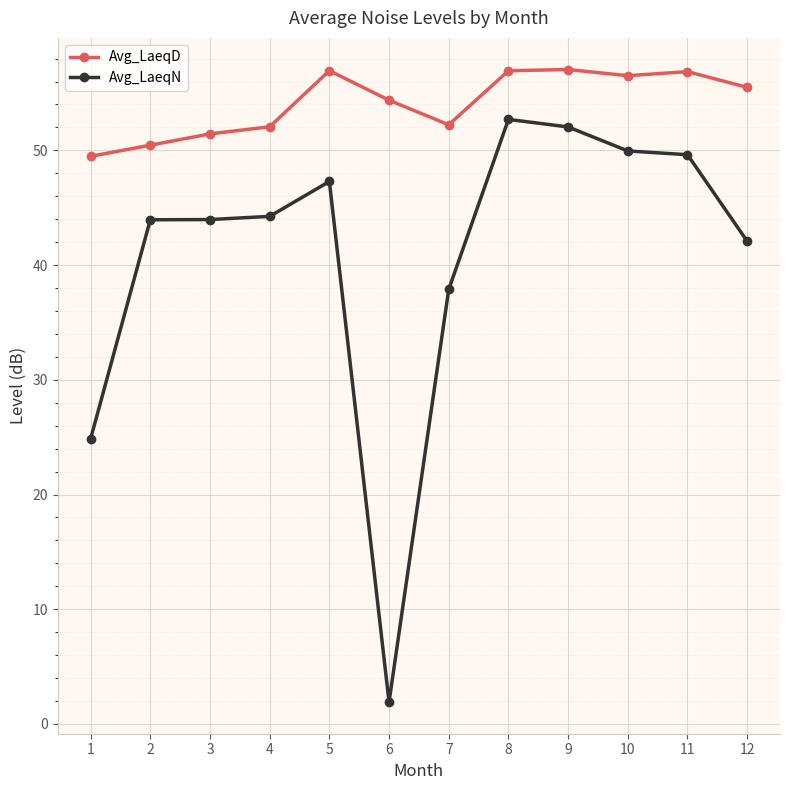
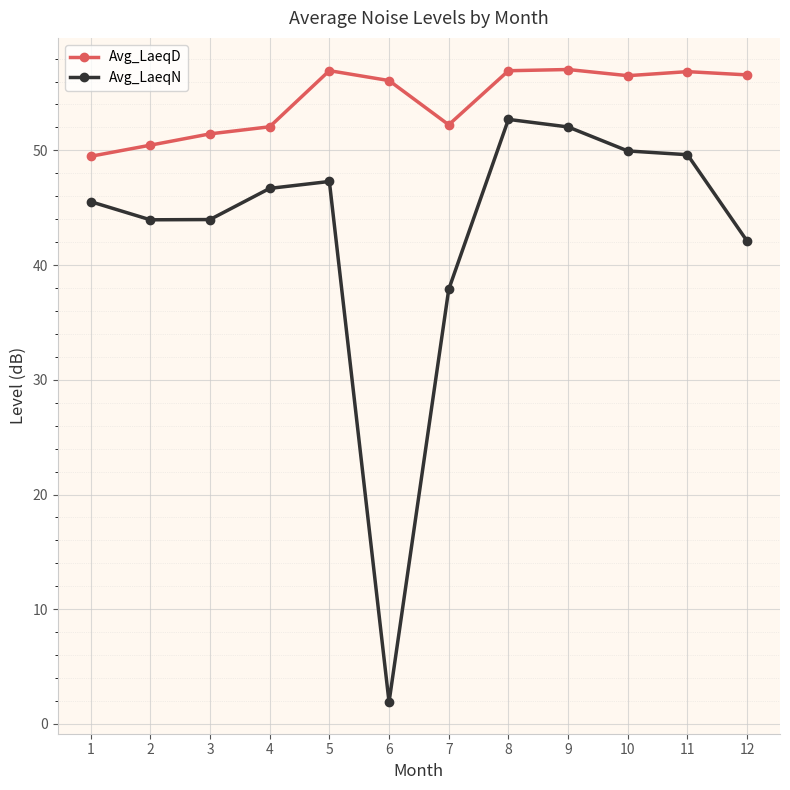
  {
    "Avg_LaeqD": {
      "1": 49.5,
      "2": 50.5,
      "3": 51.4,
      "4": 52.1,
      "5": 56.9,
-     "6": 54.4,
+     "6": 56.1,
      "7": 52.2,
      "8": 56.9,
      "9": 57.0,
      "10": 56.5,
      "11": 56.9,
-     "12": 55.5
+     "12": 56.6
    },
    "Avg_LaeqN": {
-     "1": 24.9,
+     "1": 45.5,
      "2": 43.9,
      "3": 44.0,
-     "4": 44.2,
+     "4": 46.7,
      "5": 47.3,
      "6": 1.9,
      "7": 37.9,
      "8": 52.7,
      "9": 52.0,
      "10": 49.9,
      "11": 49.6,
      "12": 42.1
    }
  }
